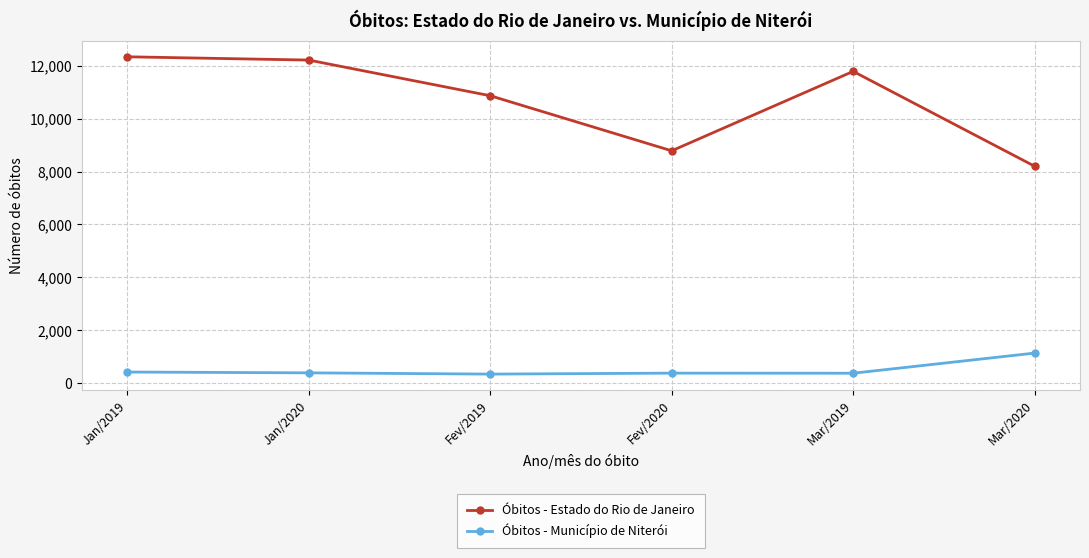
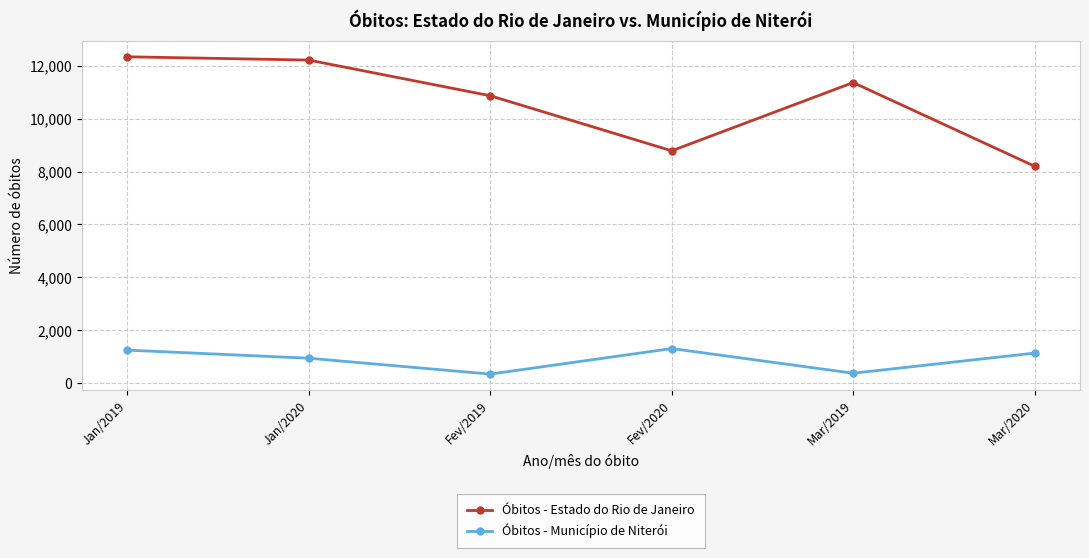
  {
    "Óbitos - Estado do Rio de Janeiro": {
      "Jan/2019": "12,300",
      "Jan/2020": "12,200",
      "Fev/2019": "10,900",
      "Fev/2020": "8,800",
-     "Mar/2019": "11,800",
+     "Mar/2019": "11,400",
      "Mar/2020": "8,200"
    },
    "Óbitos - Município de Niterói": {
-     "Jan/2019": "400",
-     "Jan/2020": "400",
+     "Jan/2019": "1,200",
+     "Jan/2020": "900",
      "Fev/2019": "300",
-     "Fev/2020": "400",
+     "Fev/2020": "1,300",
      "Mar/2019": "400",
      "Mar/2020": "1,100"
    }
  }
